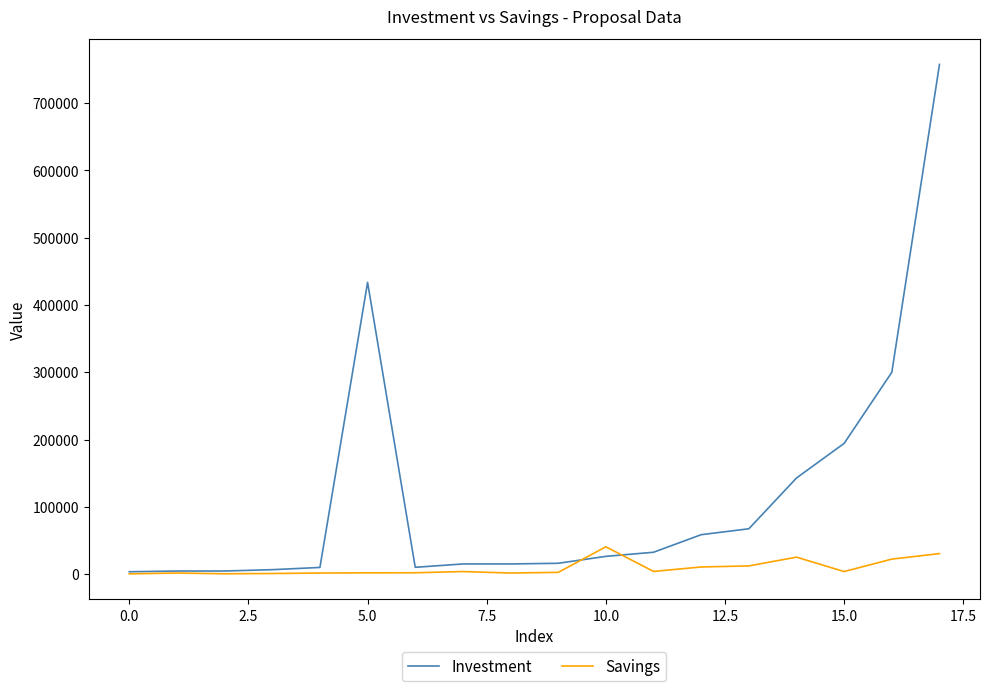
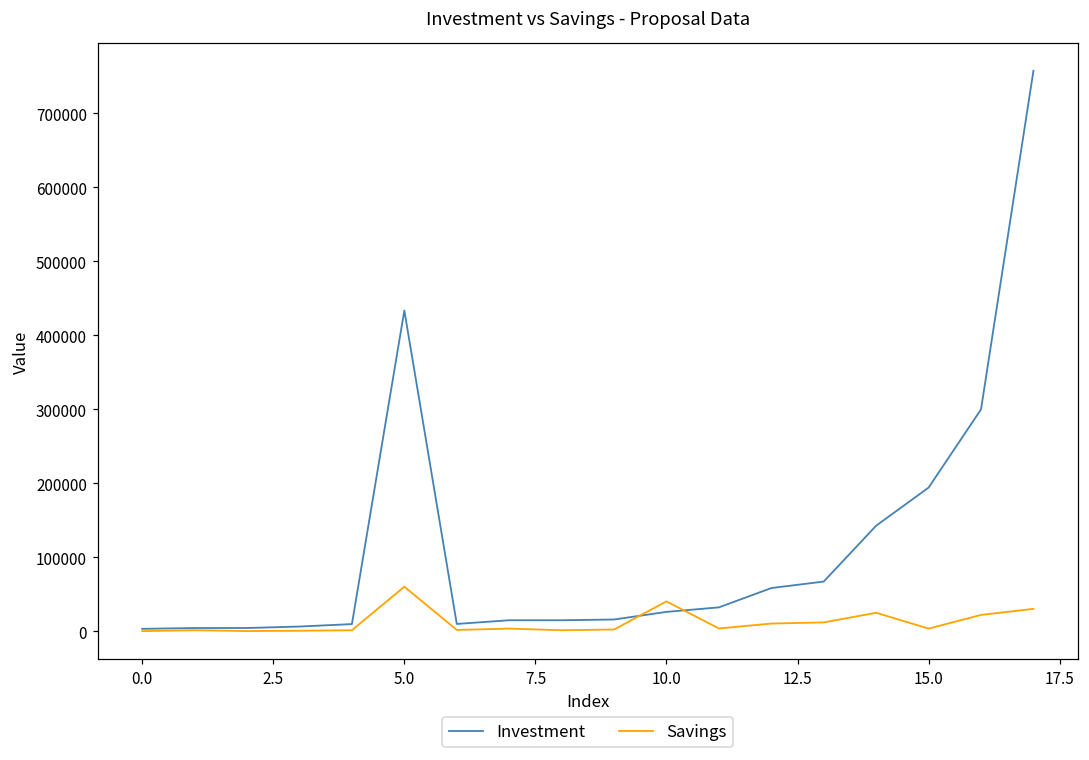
  {
    "Investment": {
      "5.0": 430000,
      "10.0": 30000,
      "15.0": 190000
    },
    "Savings": {
-     "5.0": 0,
+     "5.0": 60000,
      "10.0": 40000,
      "15.0": 0
    }
  }
